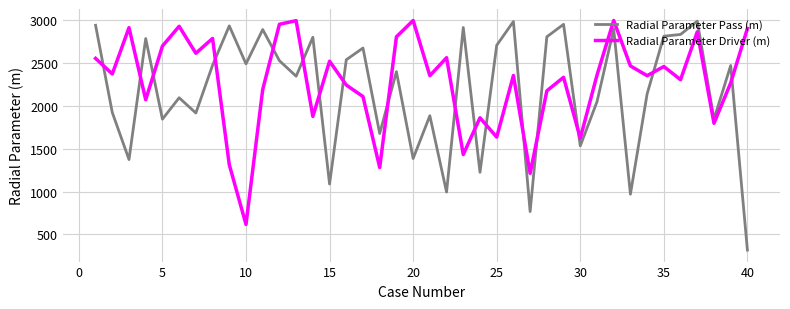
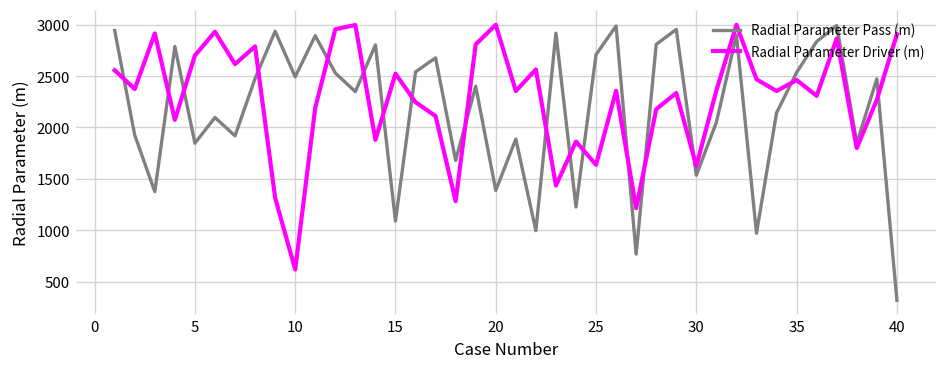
  {
    "Radial Parameter Pass (m)": {
      "5": 1800,
      "10": 2500,
      "15": 1100,
      "20": 1400,
      "25": 2700,
      "30": 1500,
-     "35": 2800,
+     "35": 2500,
      "40": 300
    },
    "Radial Parameter Driver (m)": {
      "5": 2700,
      "10": 600,
      "15": 2500,
      "20": 3000,
      "25": 1600,
      "30": 1600,
      "35": 2500,
      "40": 2900
    }
  }
